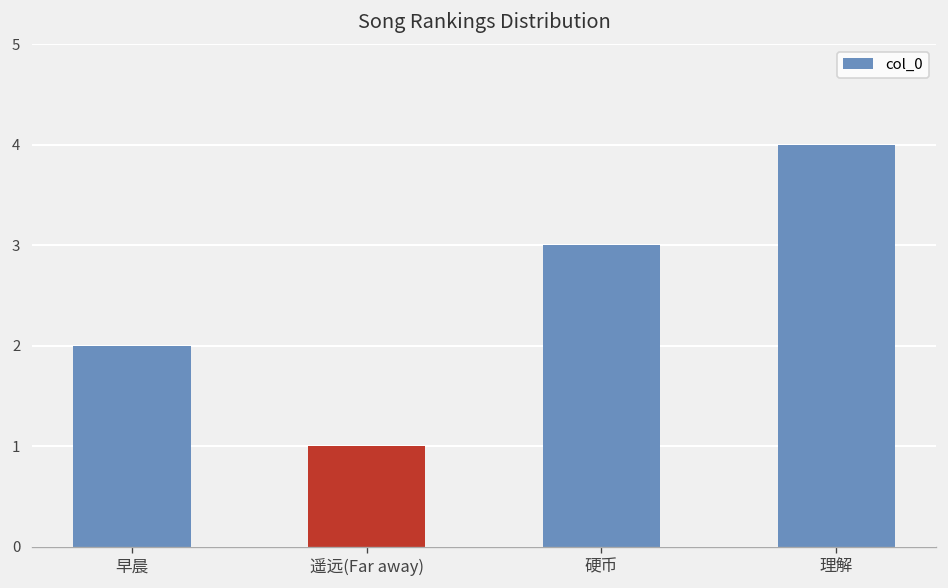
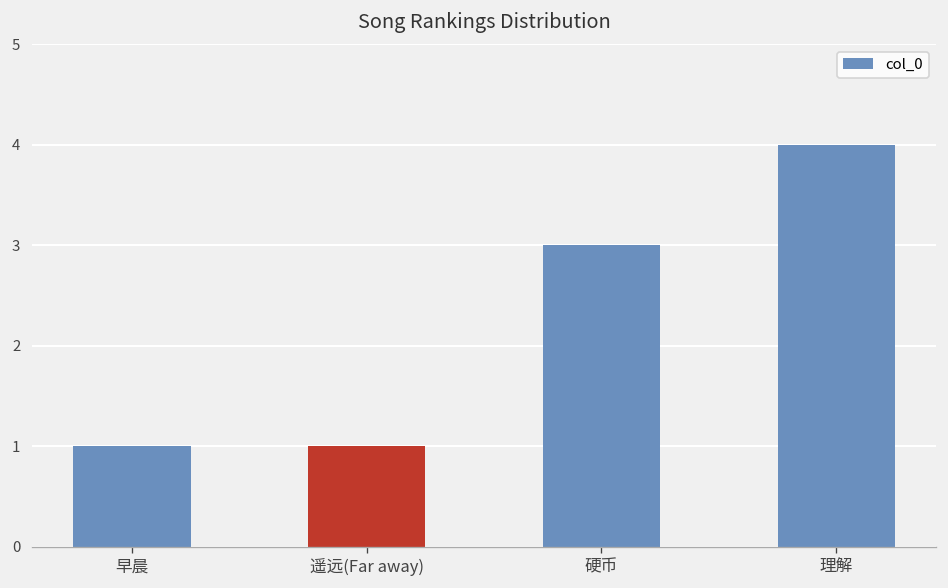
  {
-   "早晨": 2,
+   "早晨": 1,
    "遥远(Far away)": 1,
    "硬币": 3,
    "理解": 4
  }
